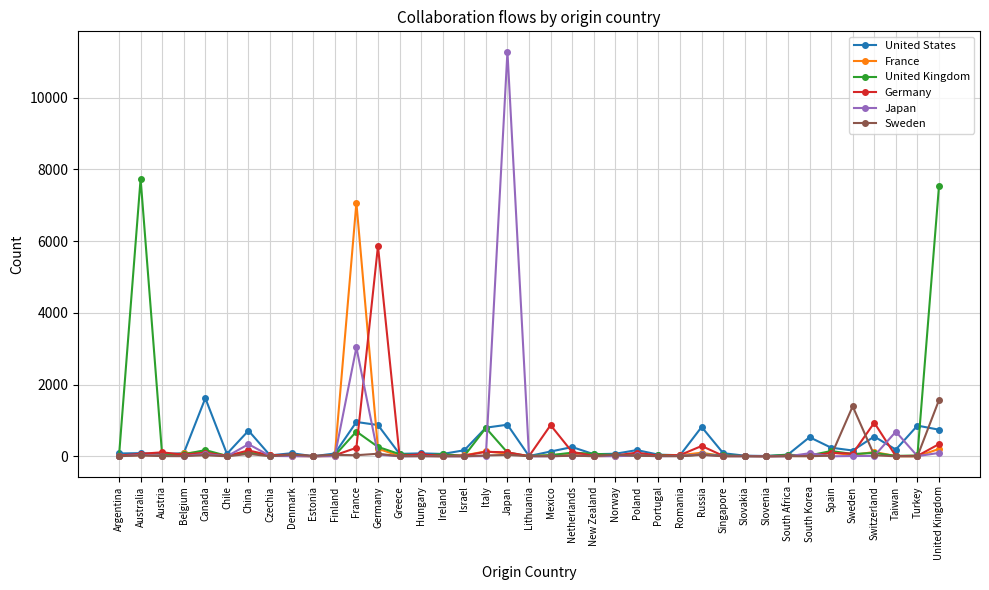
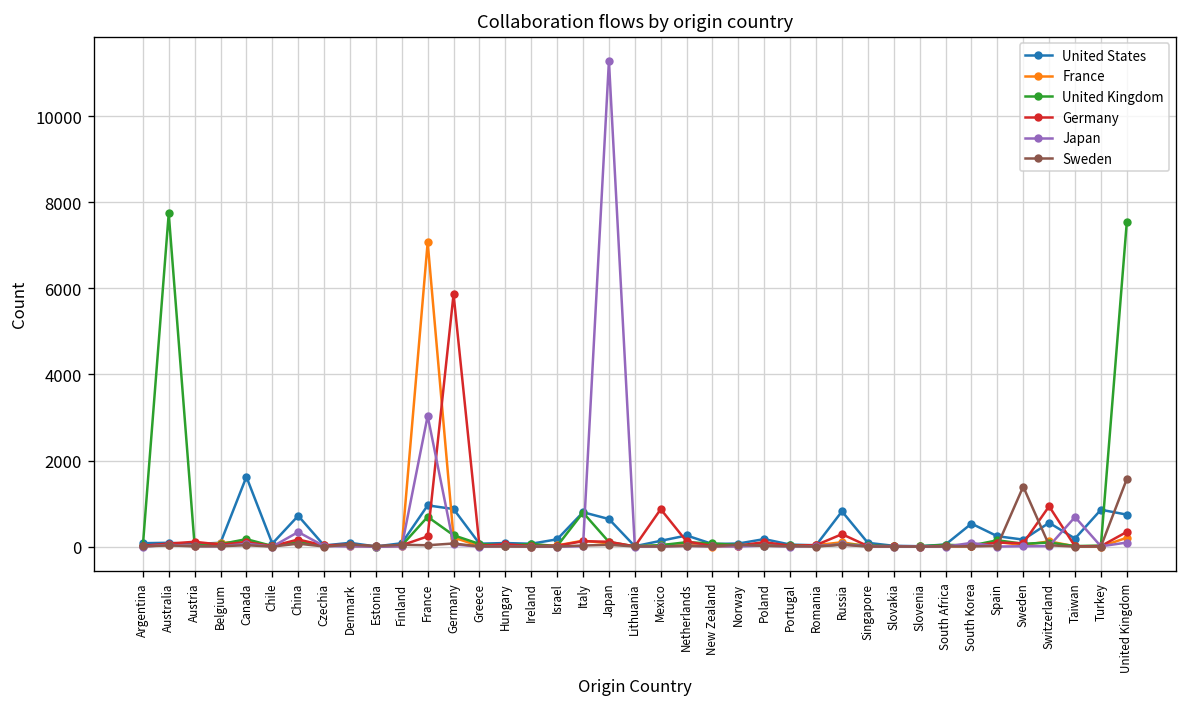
  {
    "United States": {
      "Canada": 1600,
      "China": 700,
      "France": 1000,
      "Germany": 900,
      "Israel": 200,
-     "Japan": 900,
+     "Japan": 600,
      "Mexico": 100,
      "Netherlands": 300,
      "Russia": 800,
      "South Korea": 500,
      "Spain": 200,
      "Sweden": 200,
      "Switzerland": 600,
      "Taiwan": 200,
      "Turkey": 900,
      "United Kingdom": 700
    },
    "France": {
      "France": 7100,
      "United Kingdom": 200
    },
    "United Kingdom": {
      "Australia": 7700,
      "France": 700,
      "United Kingdom": 7500
    },
    "Germany": {
      "France": 200,
      "Germany": 5900,
      "Mexico": 900,
      "Russia": 300,
      "Switzerland": 900,
      "United Kingdom": 300
    },
    "Japan": {
      "China": 300,
      "France": 3000,
      "Japan": 11300,
      "Taiwan": 700,
      "United Kingdom": 100
    },
    "Sweden": {
      "France": 0,
      "Sweden": 1400,
      "United Kingdom": 1600
    }
  }
